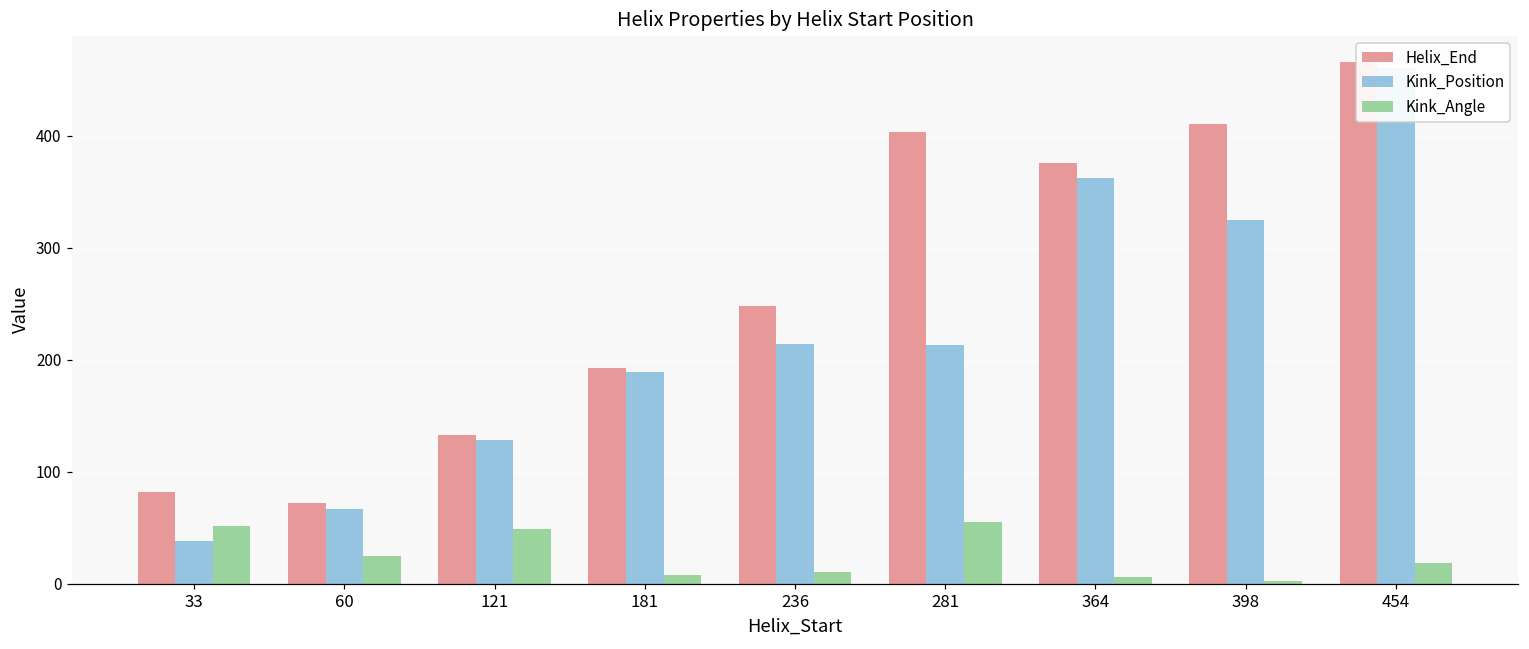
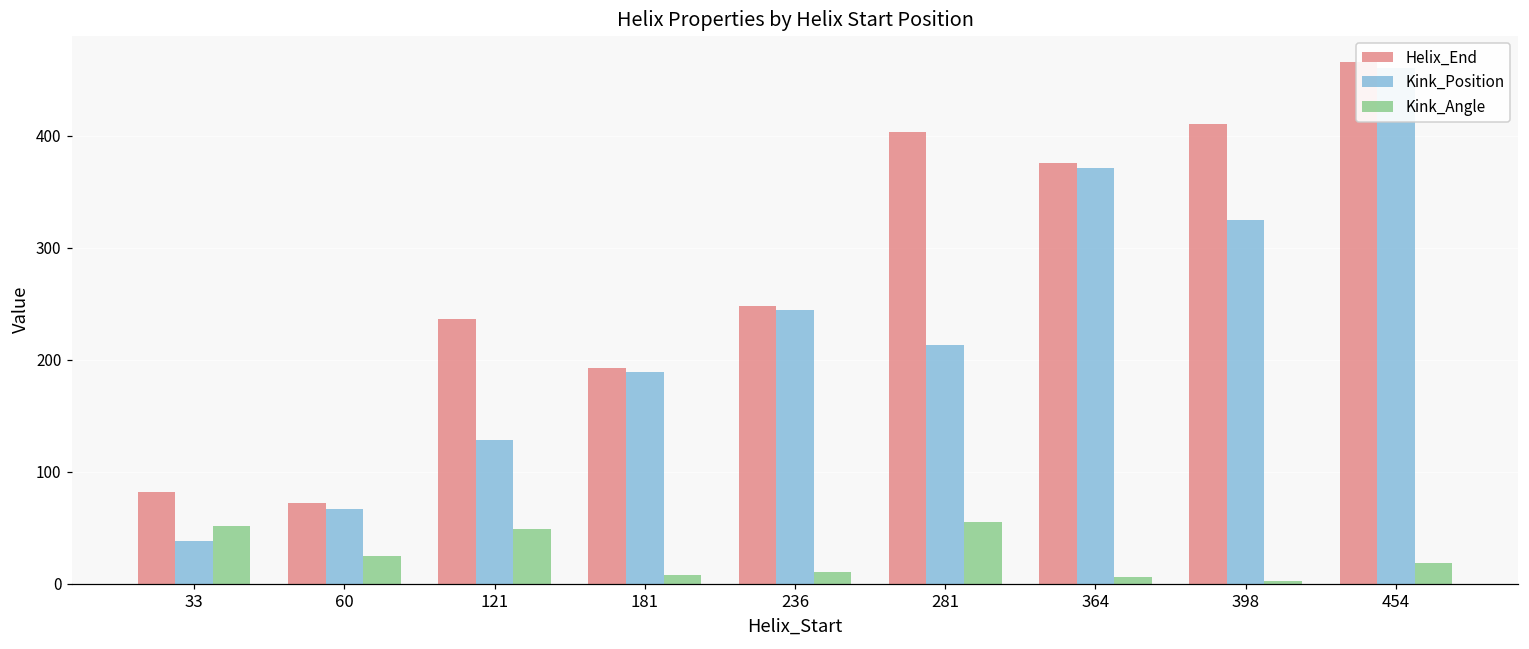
  {
    "Helix_End": {
      "33": 82,
      "60": 72,
-     "121": 133,
+     "121": 236,
      "181": 193,
      "236": 248,
      "281": 403,
      "364": 376,
      "398": 410
    },
    "Kink_Position": {
      "33": 38,
      "60": 67,
      "121": 128,
      "181": 189,
-     "236": 214,
+     "236": 244,
      "281": 213,
-     "364": 362,
+     "364": 371,
      "398": 325
    },
    "Kink_Angle": {
      "33": 52,
      "60": 25,
      "121": 49,
      "181": 8,
      "236": 11,
      "281": 55,
      "364": 6,
      "398": 3,
      "454": 19
    }
  }
